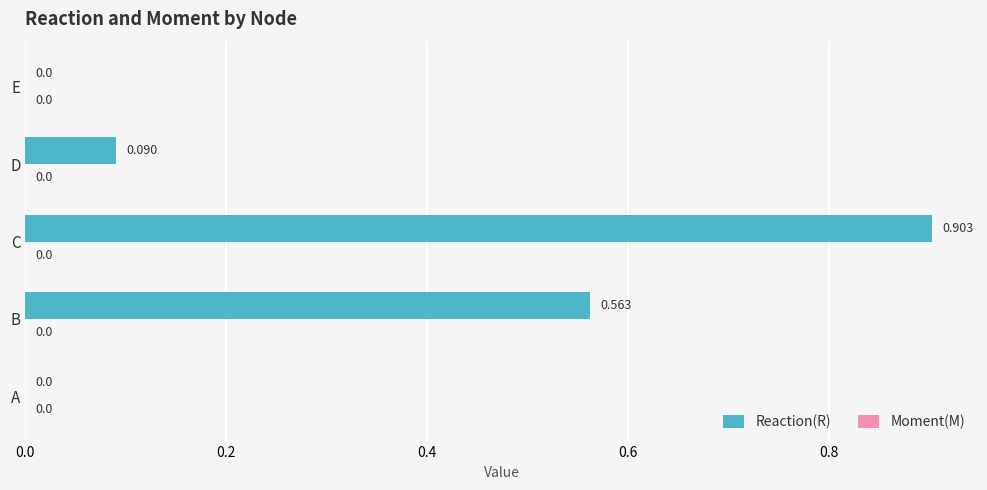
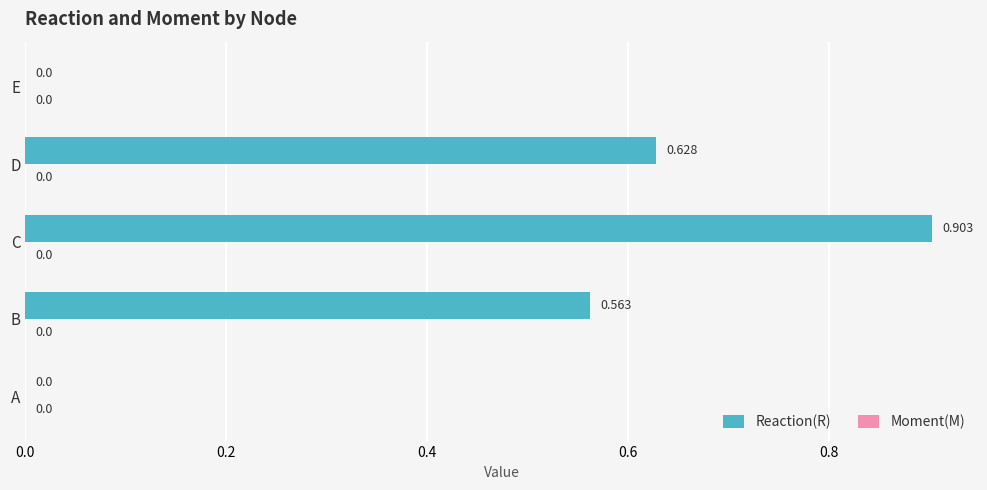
  {
    "Reaction(R)": {
      "E": 0.0,
-     "D": 0.090,
+     "D": 0.628,
      "C": 0.903,
      "B": 0.563,
      "A": 0.0
    },
    "Moment(M)": {
      "E": 0.0,
      "D": 0.0,
      "C": 0.0,
      "B": 0.0,
      "A": 0.0
    }
  }
